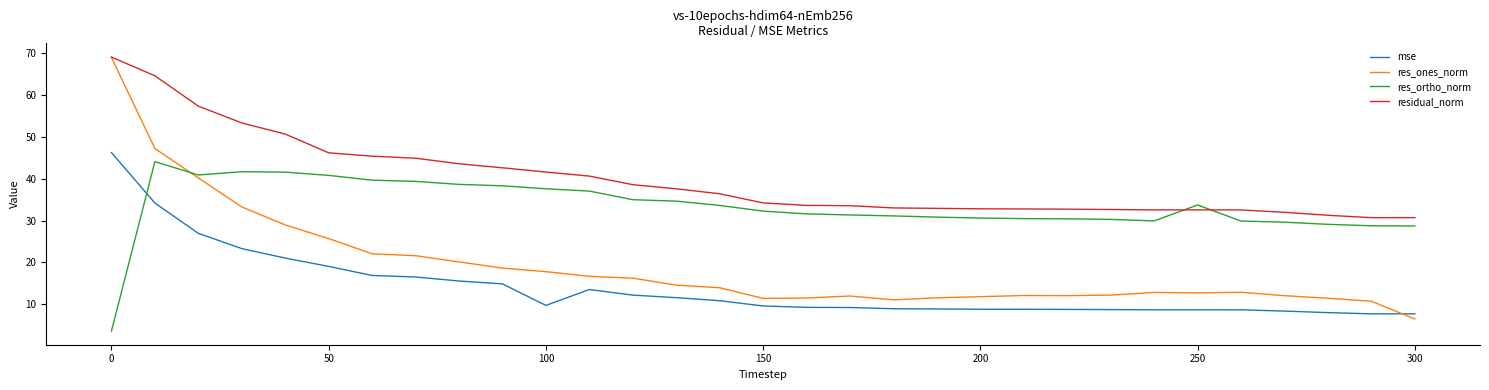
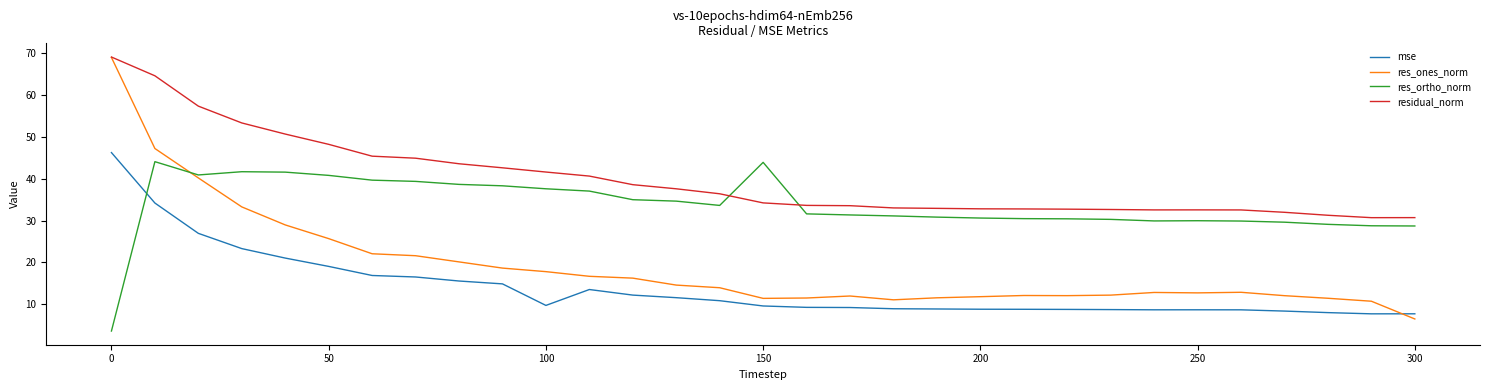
  {
    "mse": {
      "0": 46,
      "50": 19,
      "100": 10,
      "150": 10,
      "200": 9,
      "250": 9,
      "300": 8
    },
    "res_ones_norm": {
      "50": 26,
      "100": 18,
      "150": 11,
      "200": 12,
      "250": 13,
      "300": 6
    },
    "res_ortho_norm": {
      "0": 4,
      "50": 41,
      "100": 38,
-     "150": 32,
+     "150": 44,
      "200": 31,
-     "250": 34,
+     "250": 30,
      "300": 29
    },
    "residual_norm": {
-     "50": 46,
+     "50": 48,
      "100": 42,
      "150": 34,
      "200": 33,
      "250": 33,
      "300": 31
    }
  }
